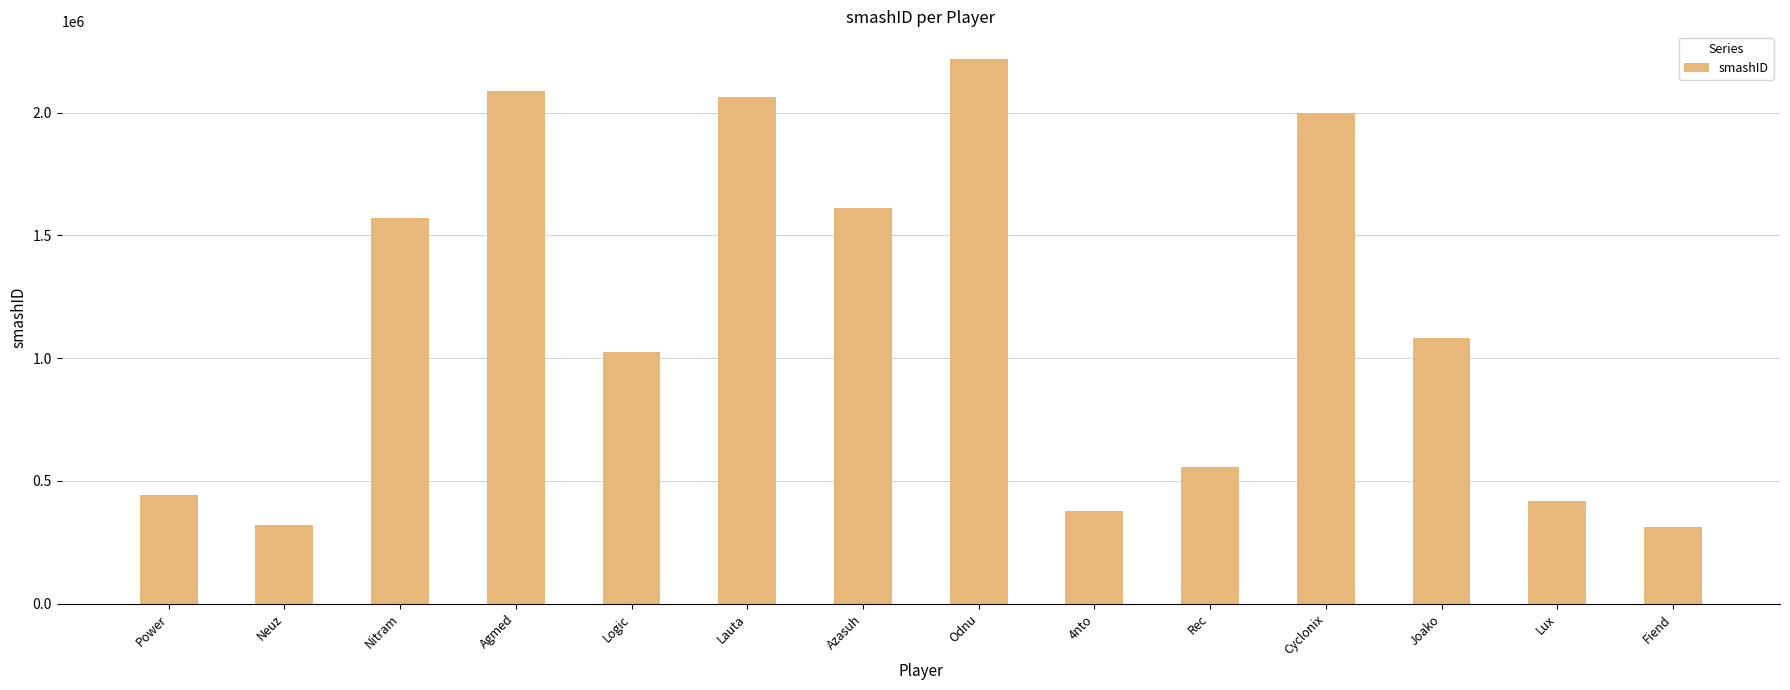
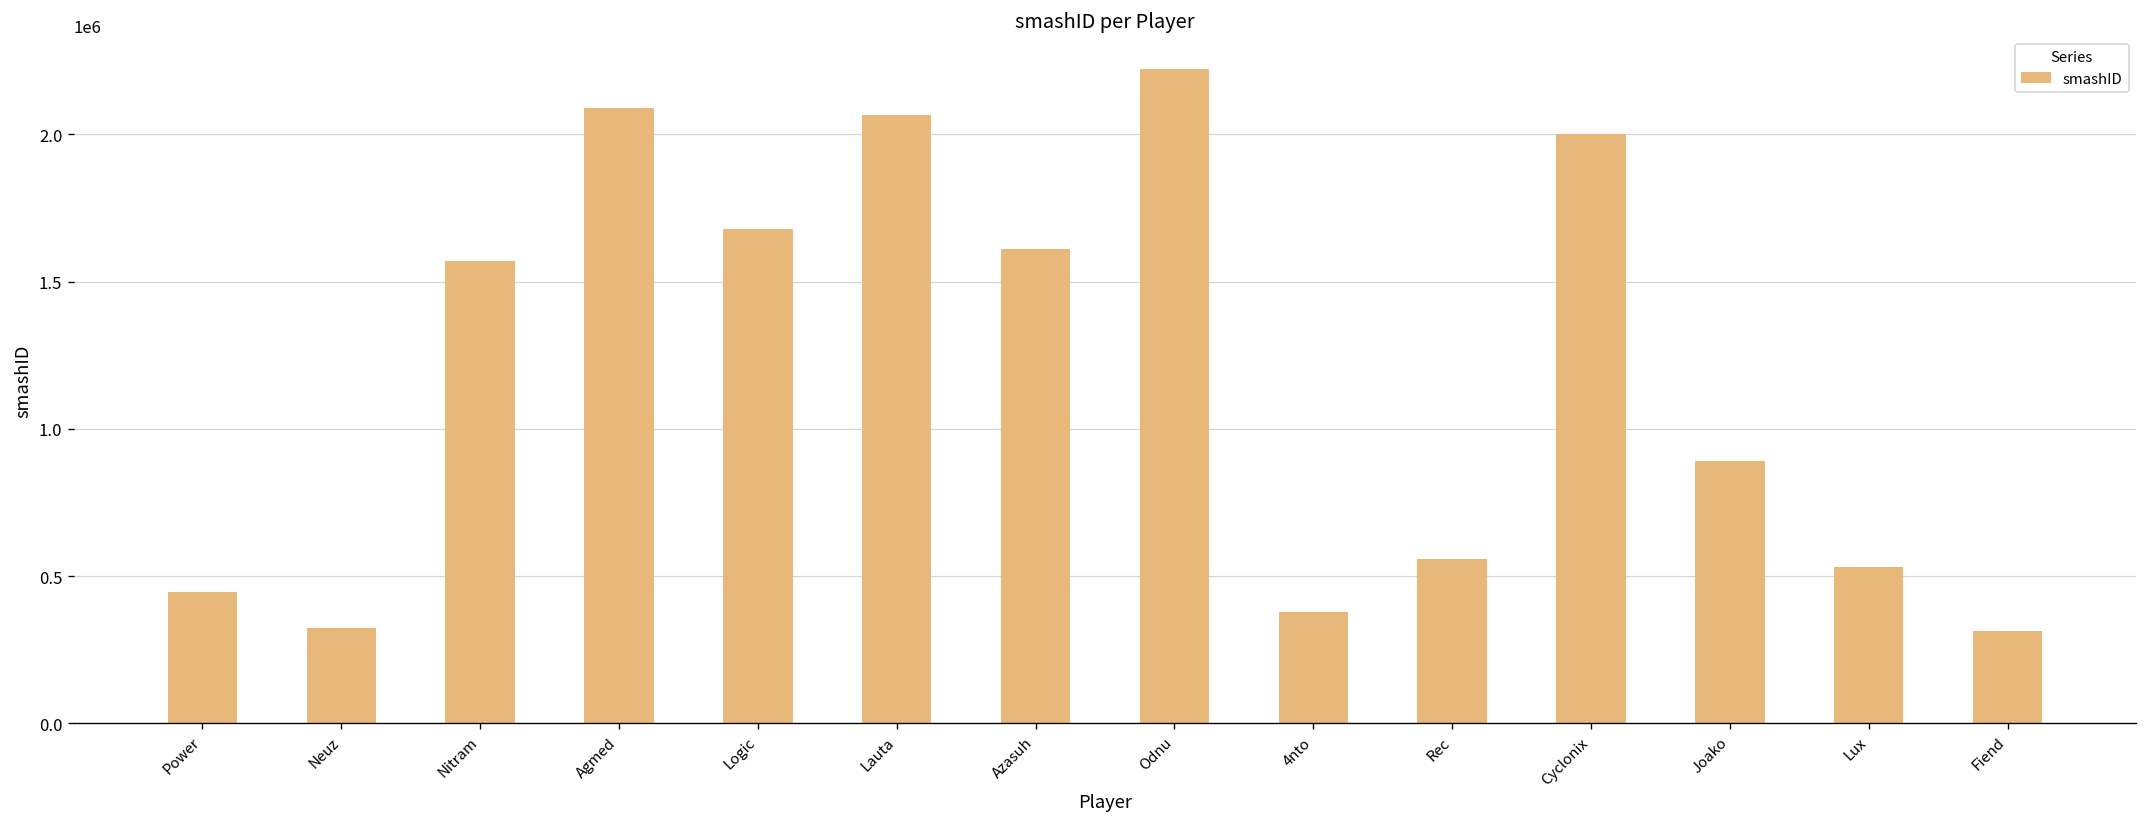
  {
    "Power": 440000,
    "Neuz": 320000,
    "Nitram": 1570000,
    "Agmed": 2090000,
-   "Logic": 1030000,
+   "Logic": 1680000,
    "Lauta": 2060000,
    "Azasuh": 1610000,
    "Odnu": 2220000,
    "4nto": 380000,
    "Rec": 560000,
    "Cyclonix": 2000000,
-   "Joako": 1080000,
-   "Lux": 420000,
+   "Joako": 890000,
+   "Lux": 530000,
    "Fiend": 310000
  }
